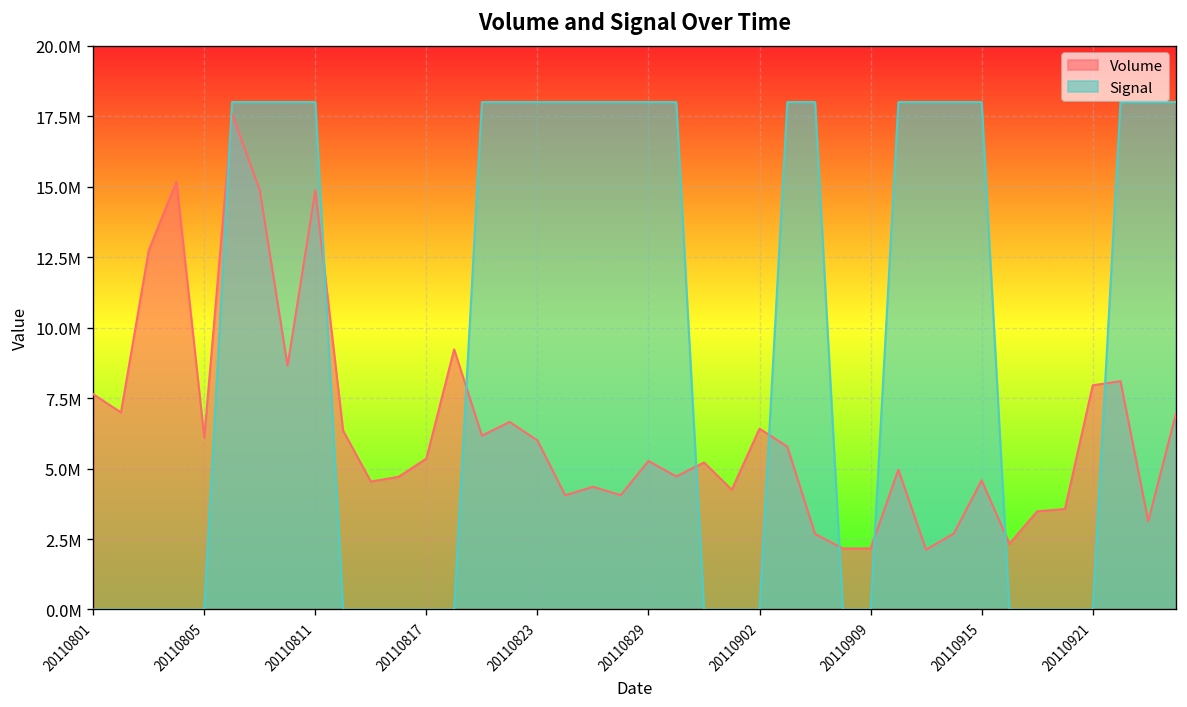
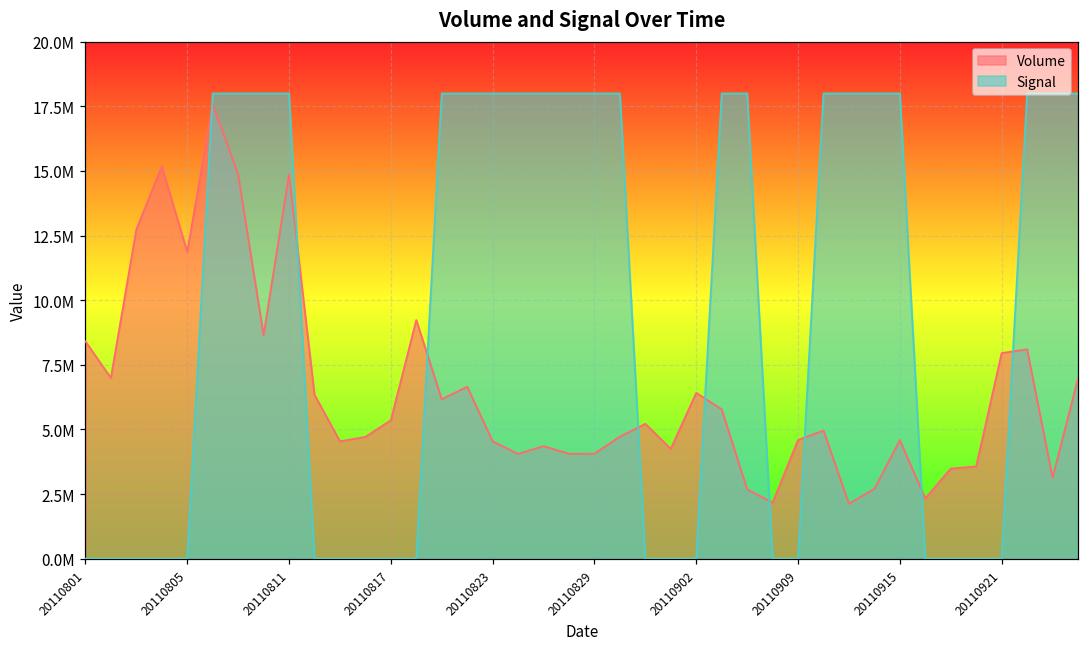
  {
    "Volume": {
-     "20110801": 7600000,
-     "20110805": 6100000,
+     "20110801": 8400000,
+     "20110805": 11900000,
      "20110811": 14900000,
      "20110817": 5400000,
-     "20110823": 6000000,
-     "20110829": 5300000,
+     "20110823": 4500000,
+     "20110829": 4100000,
      "20110902": 6400000,
-     "20110909": 2200000,
+     "20110909": 4600000,
      "20110915": 4600000,
      "20110921": 8000000
    },
    "Signal": {
      "20110801": 0,
      "20110805": 0,
      "20110811": 18000000,
      "20110817": 0,
      "20110823": 18000000,
      "20110829": 18000000,
      "20110902": 0,
      "20110909": 0,
      "20110915": 18000000,
      "20110921": 0
    }
  }
